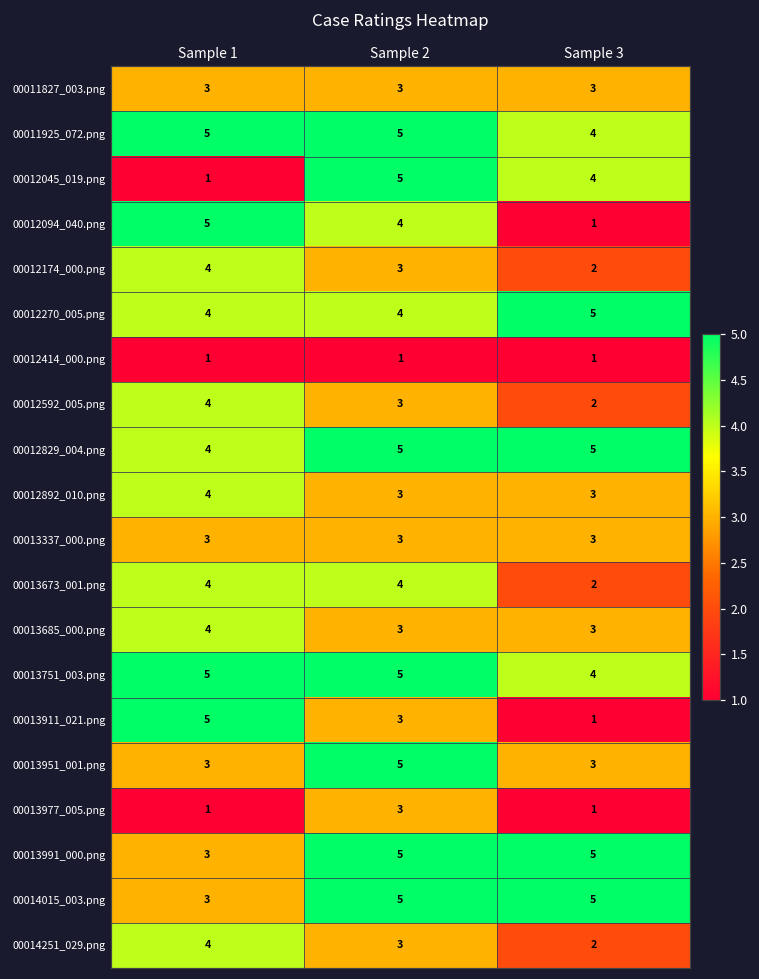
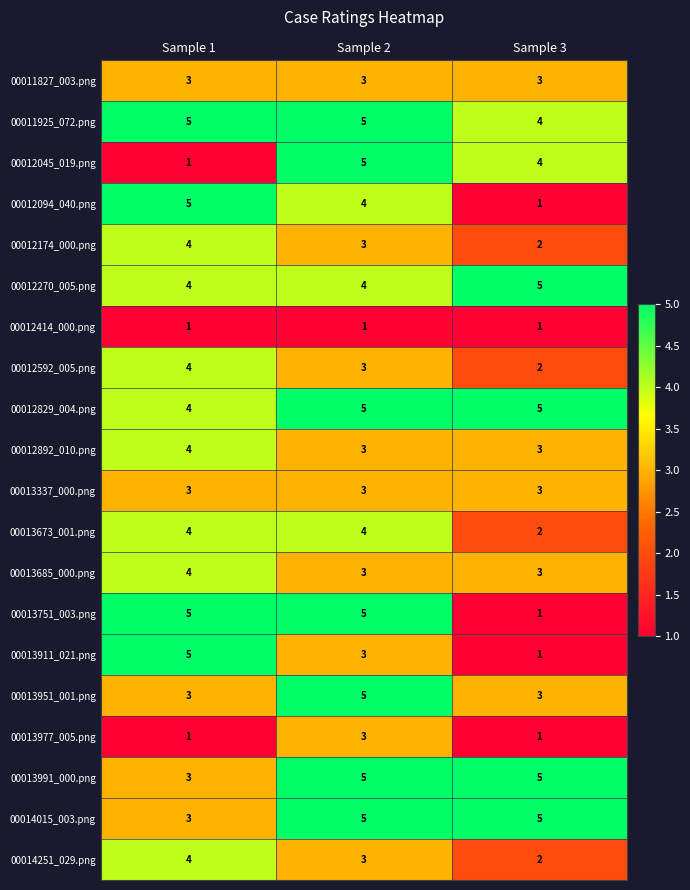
  {
    "00011827_003.png": {
      "Sample 1": 3,
      "Sample 2": 3,
      "Sample 3": 3
    },
    "00011925_072.png": {
      "Sample 1": 5,
      "Sample 2": 5,
      "Sample 3": 4
    },
    "00012045_019.png": {
      "Sample 1": 1,
      "Sample 2": 5,
      "Sample 3": 4
    },
    "00012094_040.png": {
      "Sample 1": 5,
      "Sample 2": 4,
      "Sample 3": 1
    },
    "00012174_000.png": {
      "Sample 1": 4,
      "Sample 2": 3,
      "Sample 3": 2
    },
    "00012270_005.png": {
      "Sample 1": 4,
      "Sample 2": 4,
      "Sample 3": 5
    },
    "00012414_000.png": {
      "Sample 1": 1,
      "Sample 2": 1,
      "Sample 3": 1
    },
    "00012592_005.png": {
      "Sample 1": 4,
      "Sample 2": 3,
      "Sample 3": 2
    },
    "00012829_004.png": {
      "Sample 1": 4,
      "Sample 2": 5,
      "Sample 3": 5
    },
    "00012892_010.png": {
      "Sample 1": 4,
      "Sample 2": 3,
      "Sample 3": 3
    },
    "00013337_000.png": {
      "Sample 1": 3,
      "Sample 2": 3,
      "Sample 3": 3
    },
    "00013673_001.png": {
      "Sample 1": 4,
      "Sample 2": 4,
      "Sample 3": 2
    },
    "00013685_000.png": {
      "Sample 1": 4,
      "Sample 2": 3,
      "Sample 3": 3
    },
    "00013751_003.png": {
      "Sample 1": 5,
      "Sample 2": 5,
-     "Sample 3": 4
+     "Sample 3": 1
    },
    "00013911_021.png": {
      "Sample 1": 5,
      "Sample 2": 3,
      "Sample 3": 1
    },
    "00013951_001.png": {
      "Sample 1": 3,
      "Sample 2": 5,
      "Sample 3": 3
    },
    "00013977_005.png": {
      "Sample 1": 1,
      "Sample 2": 3,
      "Sample 3": 1
    },
    "00013991_000.png": {
      "Sample 1": 3,
      "Sample 2": 5,
      "Sample 3": 5
    },
    "00014015_003.png": {
      "Sample 1": 3,
      "Sample 2": 5,
      "Sample 3": 5
    },
    "00014251_029.png": {
      "Sample 1": 4,
      "Sample 2": 3,
      "Sample 3": 2
    }
  }
